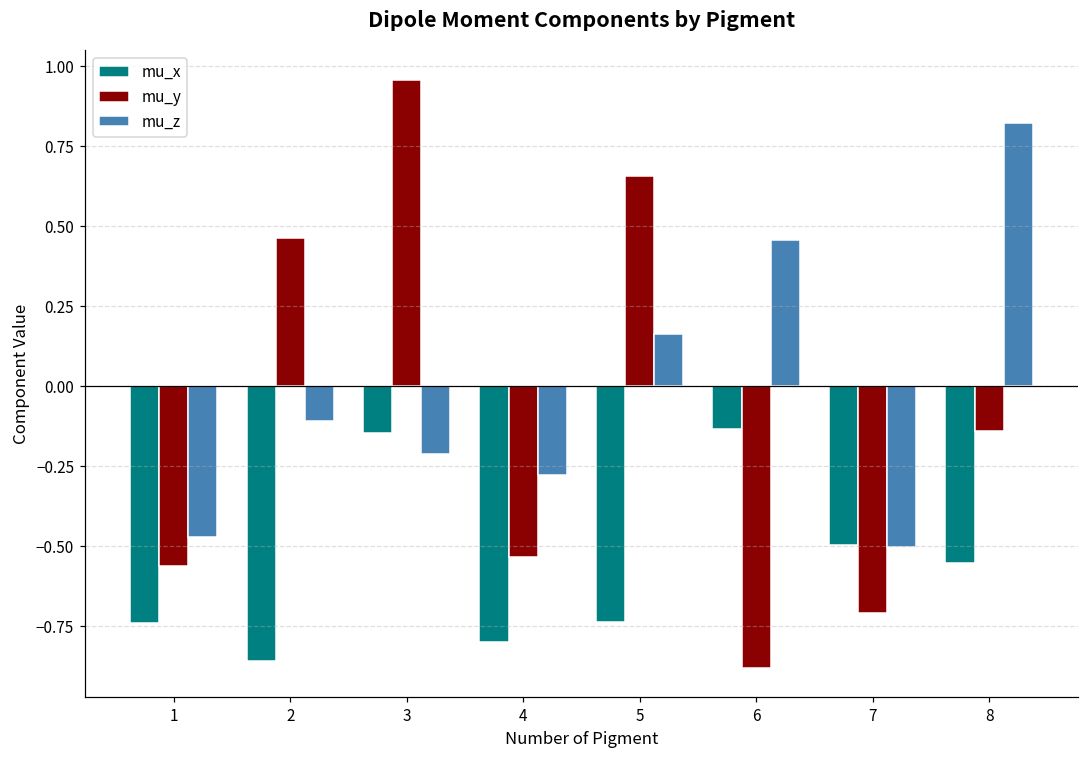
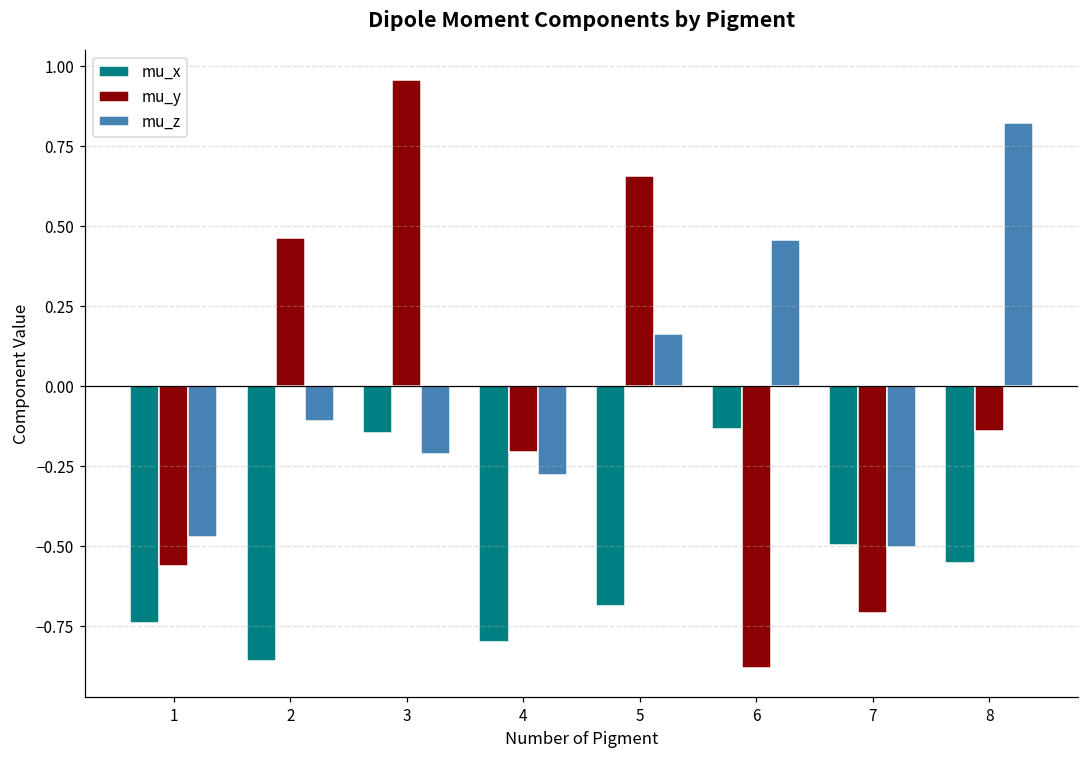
  {
    "mu_x": {
      "1": -0.74,
      "2": -0.86,
      "3": -0.15,
      "4": -0.80,
-     "5": -0.74,
+     "5": -0.69,
      "6": -0.14,
      "7": -0.50,
      "8": -0.55
    },
    "mu_y": {
      "1": -0.56,
      "2": 0.46,
      "3": 0.96,
-     "4": -0.53,
+     "4": -0.20,
      "5": 0.66,
      "6": -0.88,
      "7": -0.71,
      "8": -0.14
    },
    "mu_z": {
      "1": -0.47,
      "2": -0.11,
      "3": -0.21,
      "4": -0.28,
      "5": 0.16,
      "6": 0.46,
      "7": -0.50,
      "8": 0.82
    }
  }
